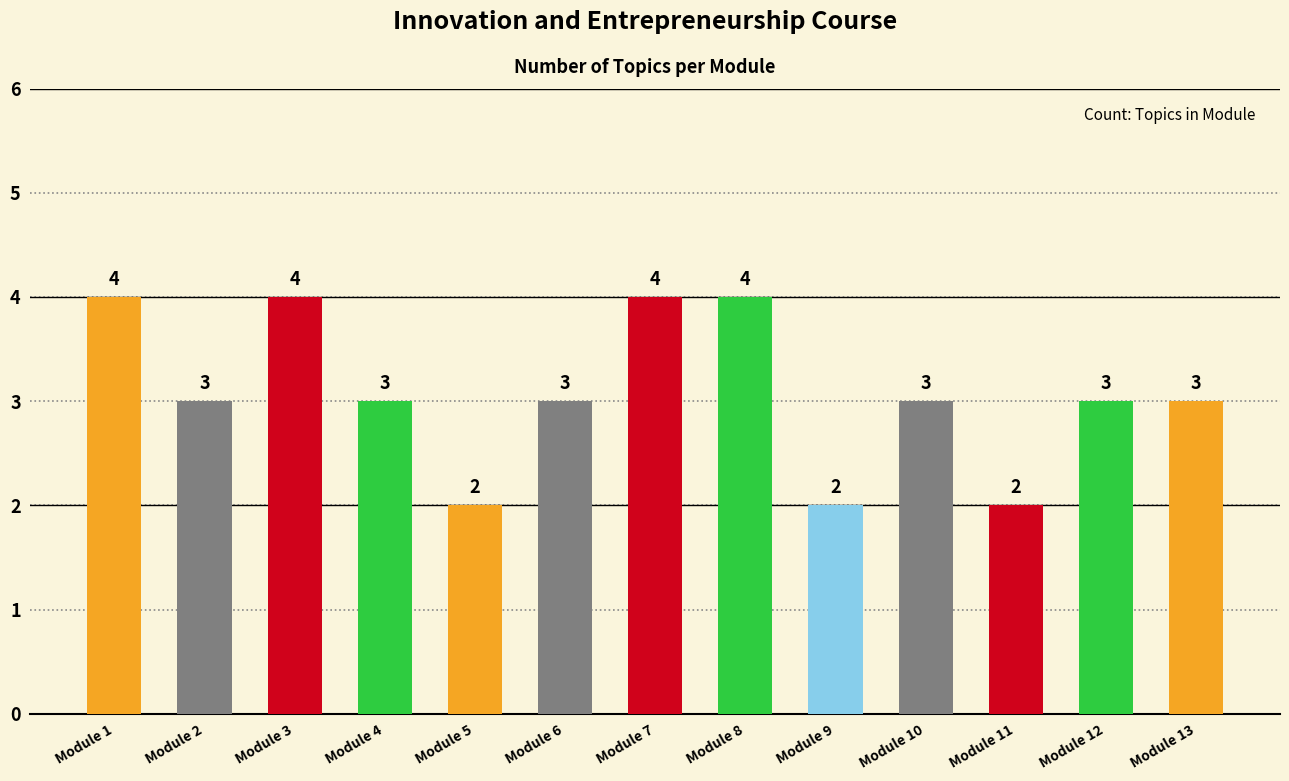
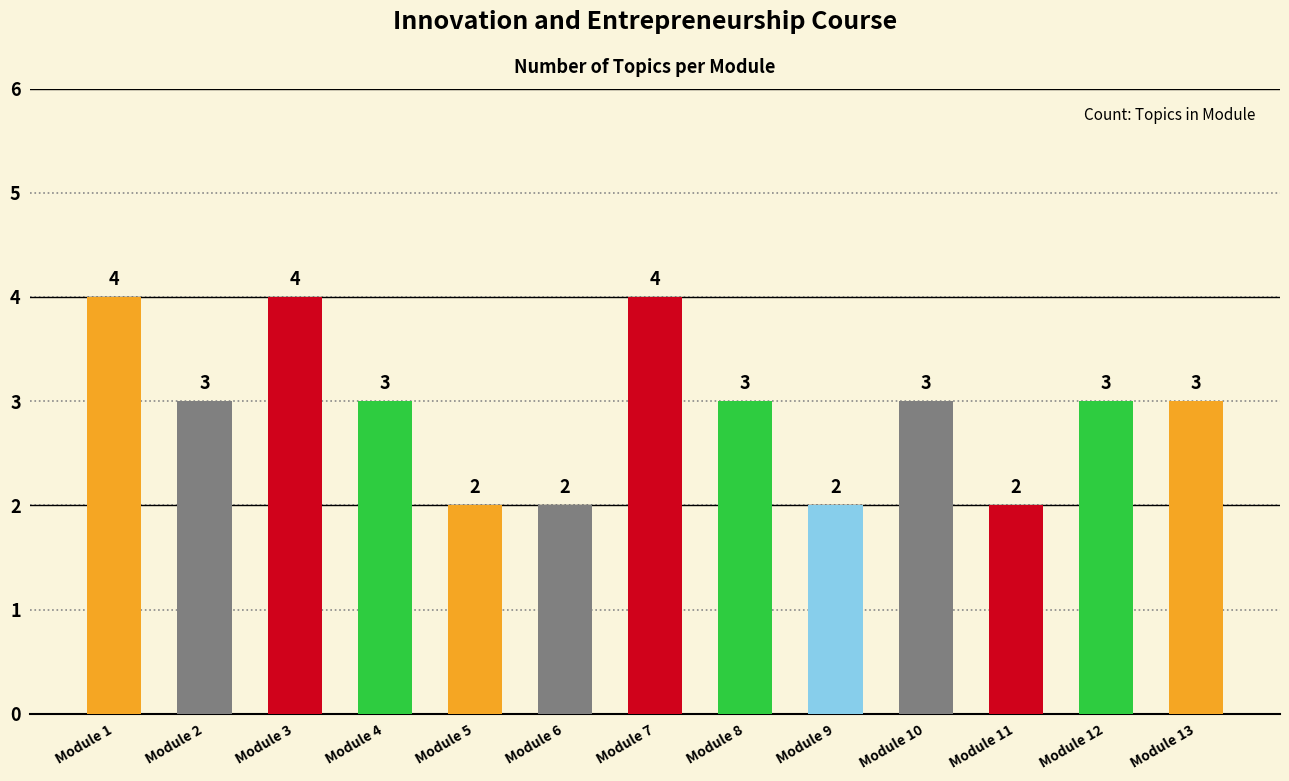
  {
    "Module 1": 4,
    "Module 2": 3,
    "Module 3": 4,
    "Module 4": 3,
    "Module 5": 2,
-   "Module 6": 3,
+   "Module 6": 2,
    "Module 7": 4,
-   "Module 8": 4,
+   "Module 8": 3,
    "Module 9": 2,
    "Module 10": 3,
    "Module 11": 2,
    "Module 12": 3,
    "Module 13": 3
  }
